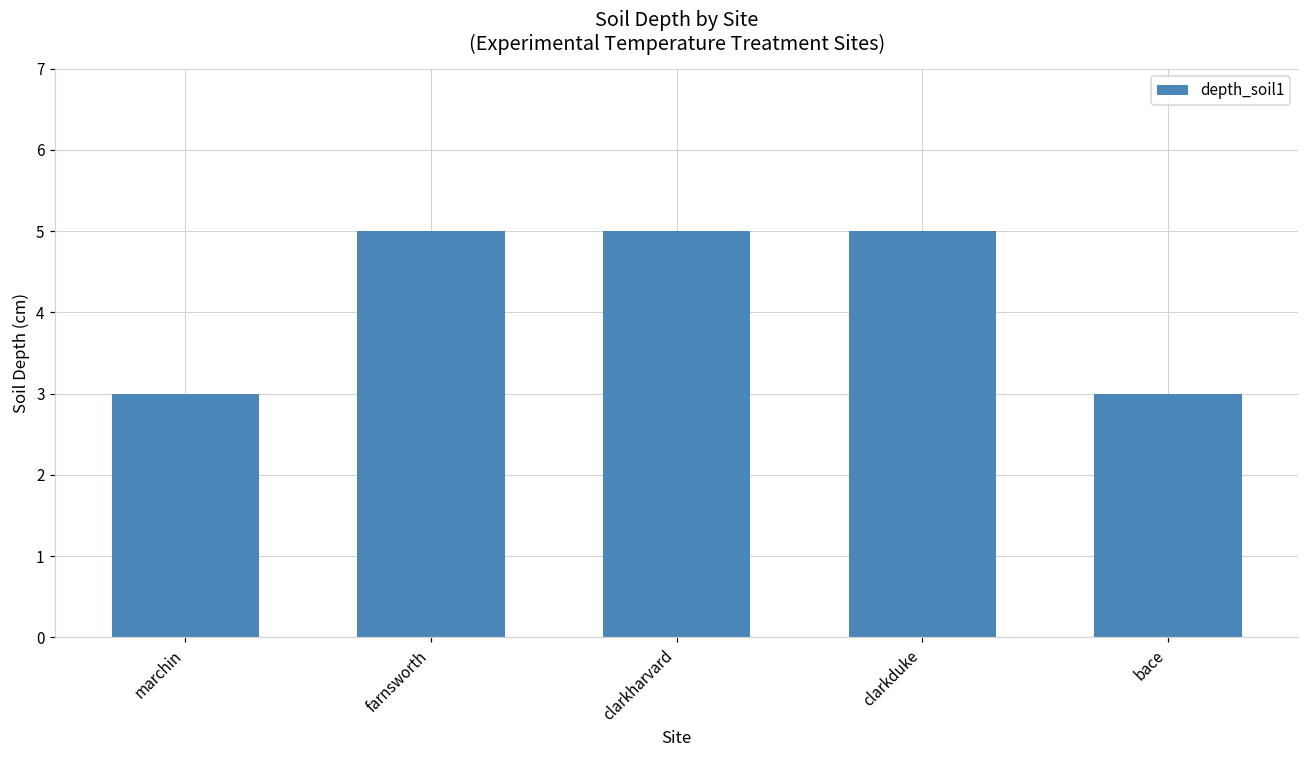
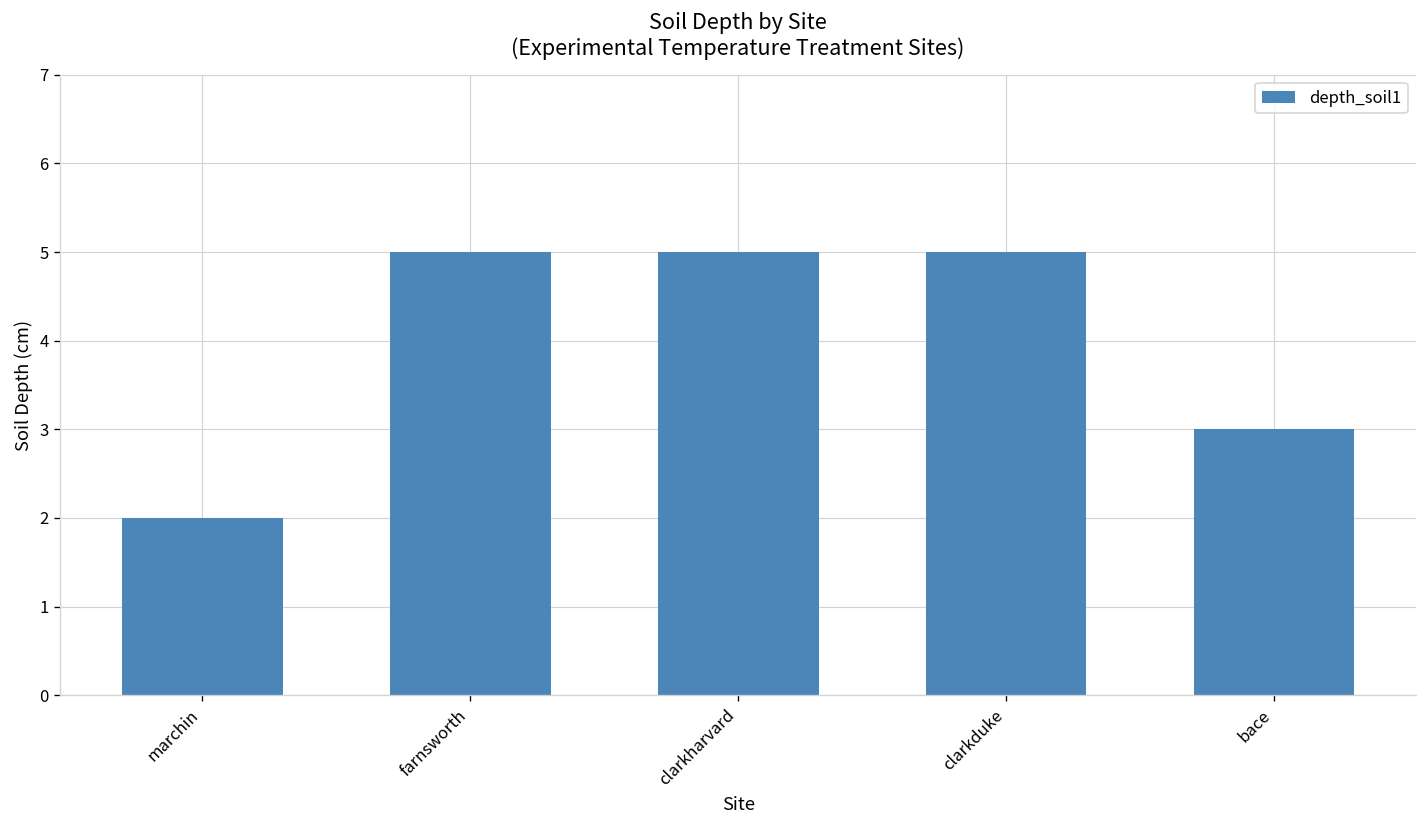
  {
-   "marchin": 3,
+   "marchin": 2,
    "farnsworth": 5,
    "clarkharvard": 5,
    "clarkduke": 5,
    "bace": 3
  }
